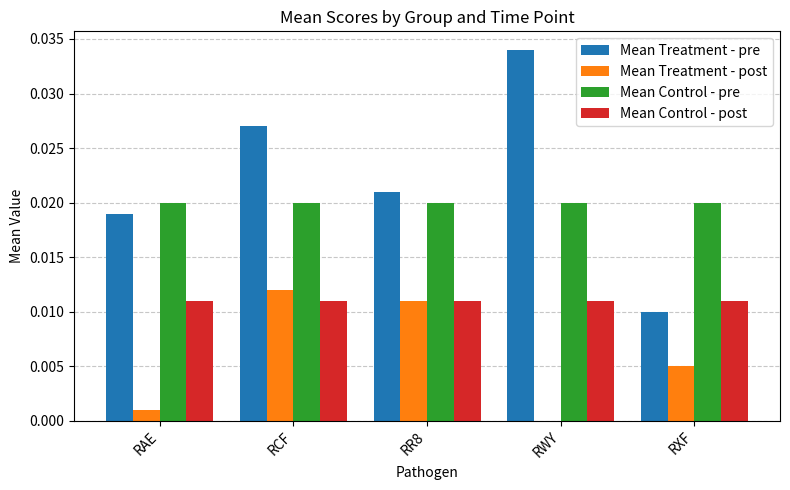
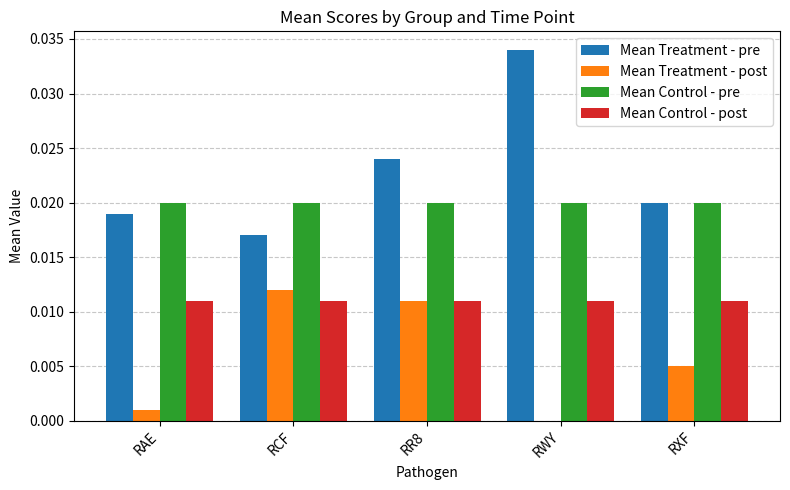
  {
    "Mean Treatment - pre": {
      "RAE": 0.019,
-     "RCF": 0.027,
-     "RR8": 0.021,
+     "RCF": 0.017,
+     "RR8": 0.024,
      "RWY": 0.034,
-     "RXF": 0.01
+     "RXF": 0.02
    },
    "Mean Treatment - post": {
      "RAE": 0.001,
      "RCF": 0.012,
      "RR8": 0.011,
      "RWY": 0.000,
      "RXF": 0.005
    },
    "Mean Control - pre": {
      "RAE": 0.020,
      "RCF": 0.020,
      "RR8": 0.020,
      "RWY": 0.020,
      "RXF": 0.020
    },
    "Mean Control - post": {
      "RAE": 0.011,
      "RCF": 0.011,
      "RR8": 0.011,
      "RWY": 0.011,
      "RXF": 0.011
    }
  }
